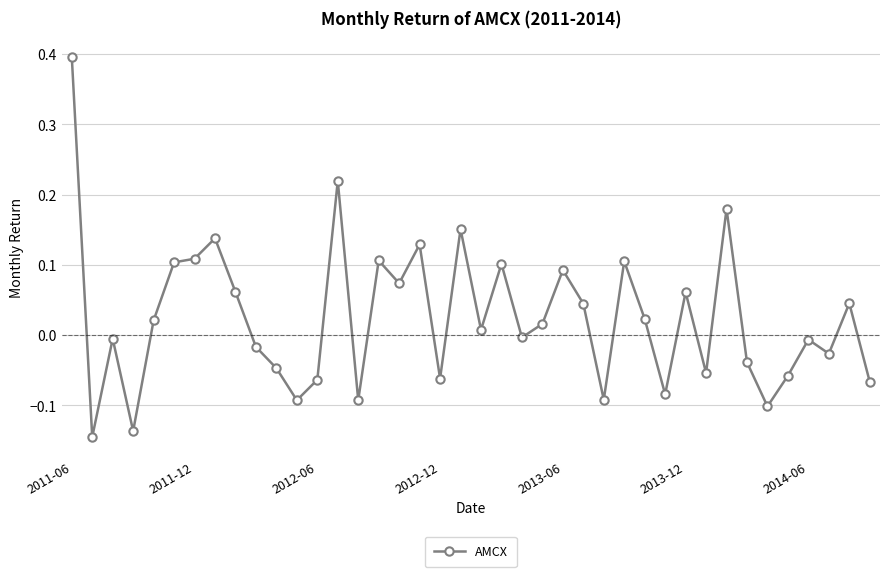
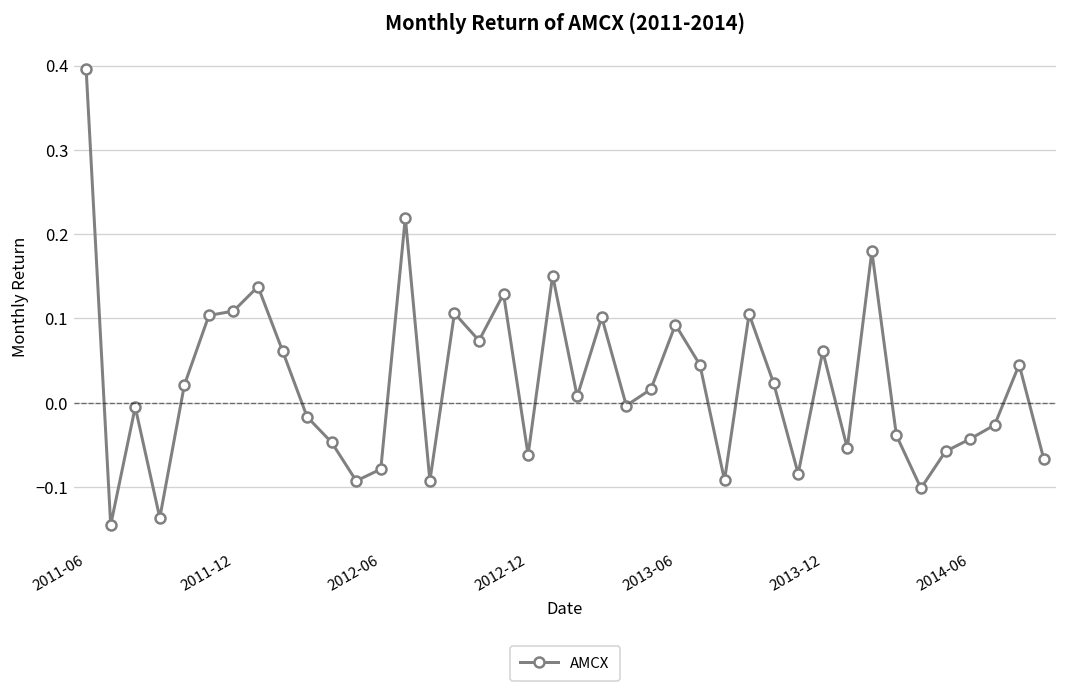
  {
    "2011-06": 0.40,
    "2011-12": 0.11,
-   "2012-06": -0.06,
+   "2012-06": -0.08,
    "2012-12": -0.06,
    "2013-06": 0.09,
    "2013-12": 0.06,
-   "2014-06": -0.01
+   "2014-06": -0.04
  }
